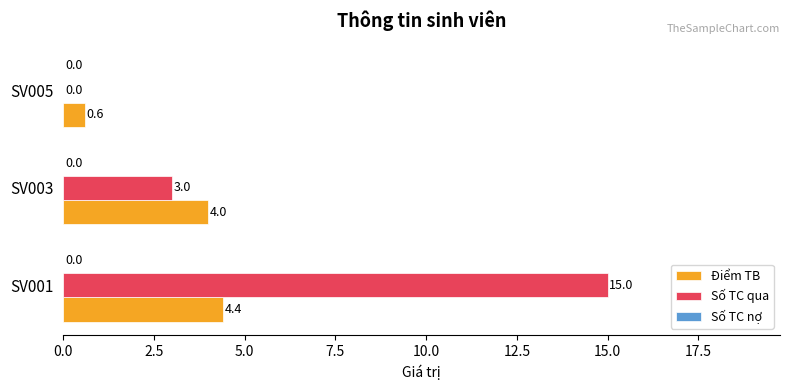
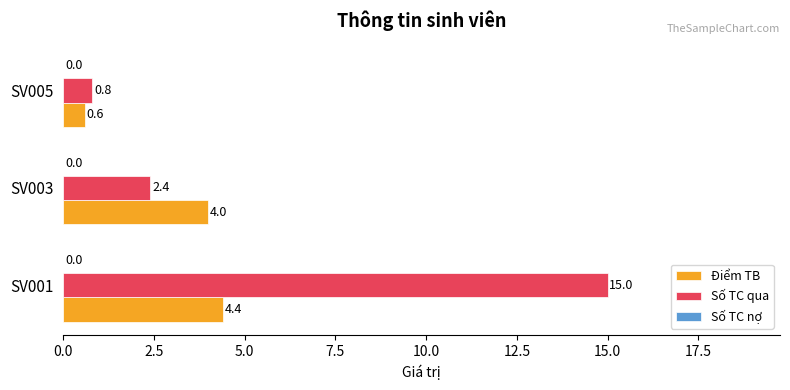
  {
    "Điểm TB": {
      "SV005": 0.6,
      "SV003": 4.0,
      "SV001": 4.4
    },
    "Số TC qua": {
-     "SV005": 0.0,
-     "SV003": 3.0,
+     "SV005": 0.8,
+     "SV003": 2.4,
      "SV001": 15.0
    },
    "Số TC nợ": {
      "SV005": 0.0,
      "SV003": 0.0,
      "SV001": 0.0
    }
  }
